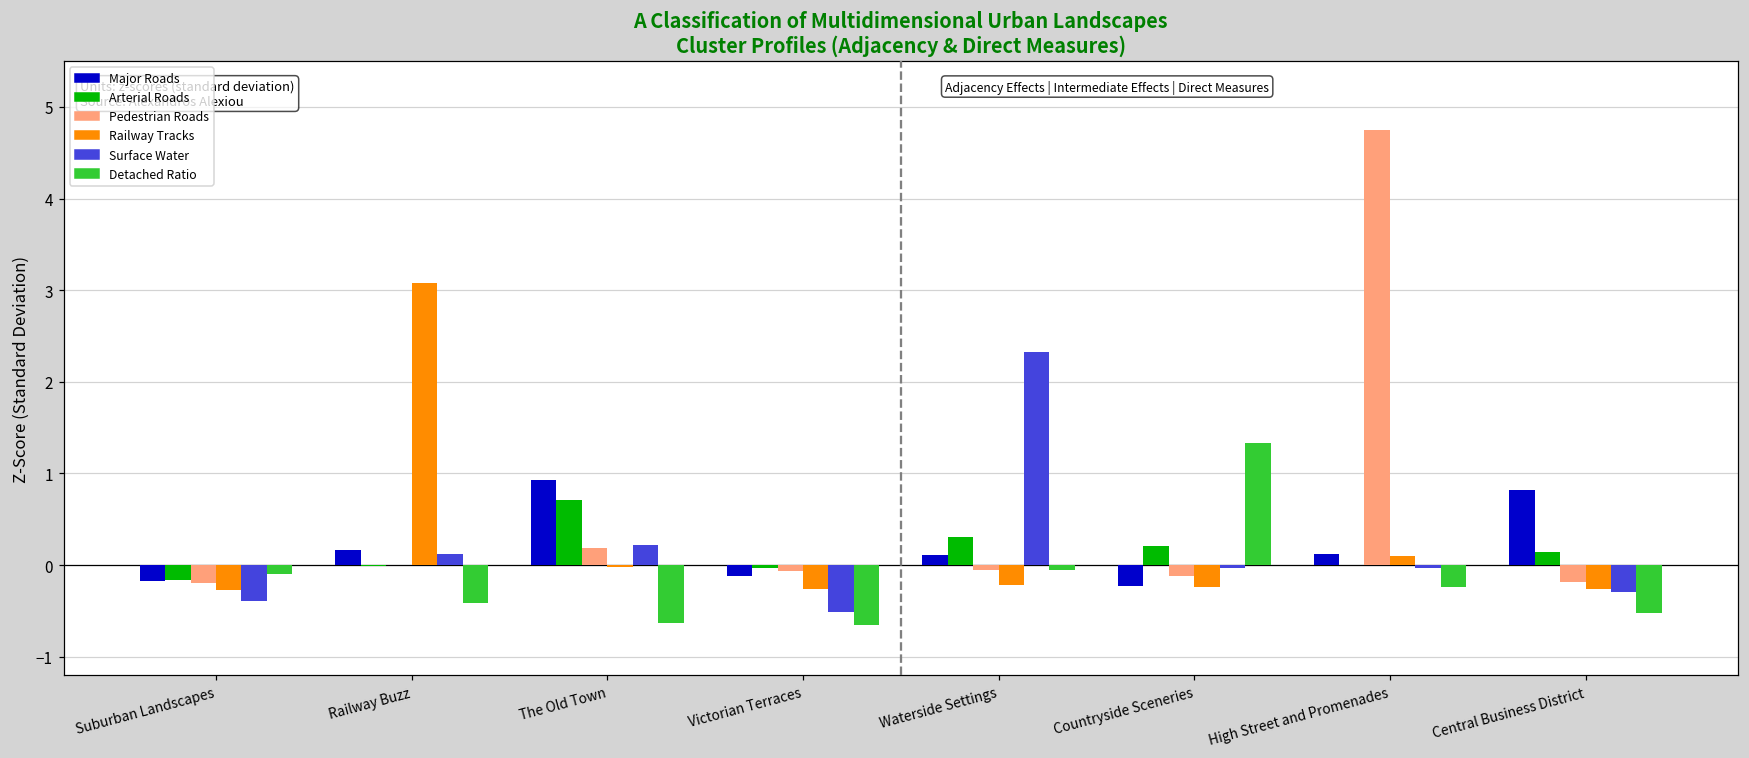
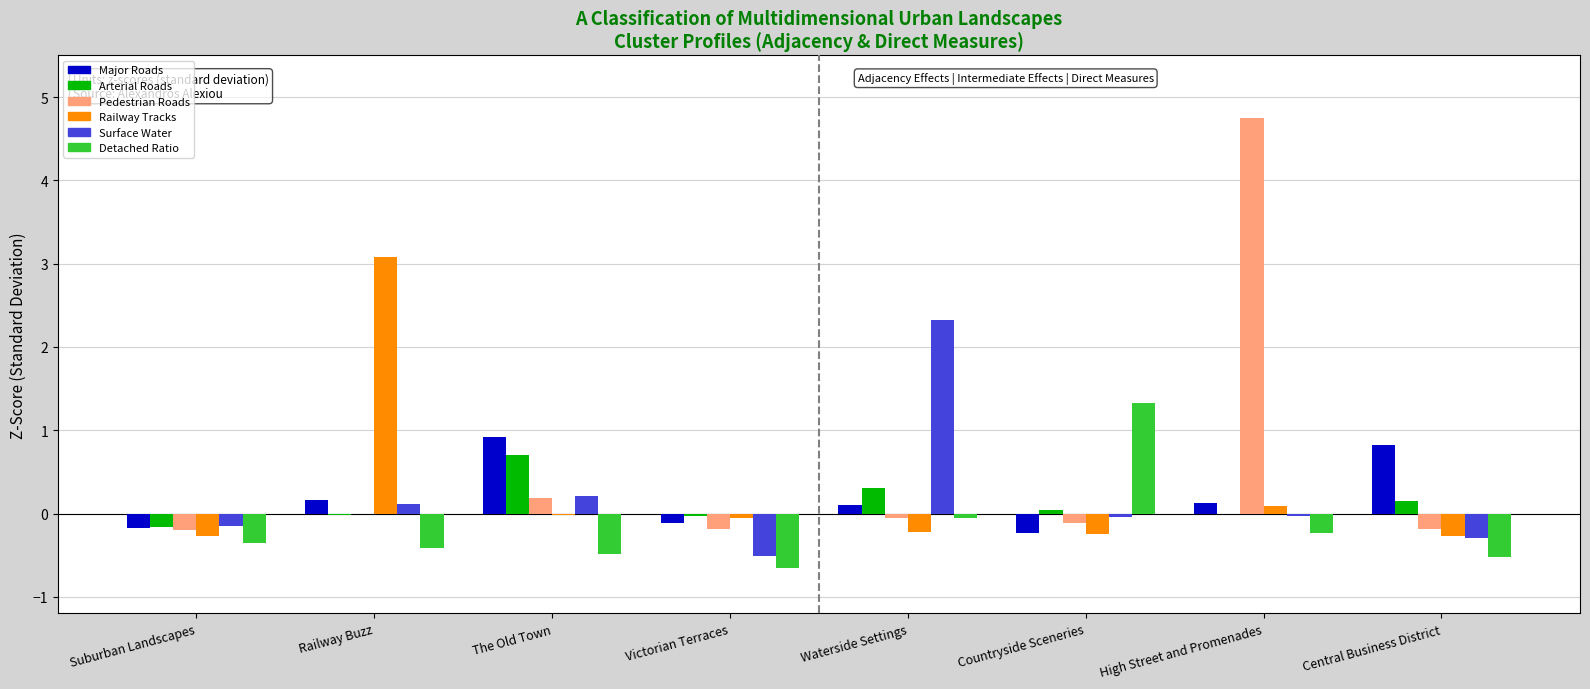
  {
    "Major Roads": {
      "Suburban Landscapes": -0.2,
      "Railway Buzz": 0.2,
      "The Old Town": 0.9,
      "Victorian Terraces": -0.1,
      "Waterside Settings": 0.1,
      "Countryside Sceneries": -0.2,
      "High Street and Promenades": 0.1,
      "Central Business District": 0.8
    },
    "Arterial Roads": {
      "Suburban Landscapes": -0.2,
      "The Old Town": 0.7,
      "Waterside Settings": 0.3,
-     "Countryside Sceneries": 0.2,
+     "Countryside Sceneries": 0.0,
      "Central Business District": 0.1
    },
    "Pedestrian Roads": {
      "Suburban Landscapes": -0.2,
      "The Old Town": 0.2,
-     "Victorian Terraces": -0.1,
+     "Victorian Terraces": -0.2,
      "Waterside Settings": -0.1,
      "Countryside Sceneries": -0.1,
      "High Street and Promenades": 4.8,
      "Central Business District": -0.2
    },
    "Railway Tracks": {
      "Suburban Landscapes": -0.3,
      "Railway Buzz": 3.1,
-     "Victorian Terraces": -0.3,
+     "Victorian Terraces": -0.1,
      "Waterside Settings": -0.2,
      "Countryside Sceneries": -0.2,
      "High Street and Promenades": 0.1,
      "Central Business District": -0.3
    },
    "Surface Water": {
-     "Suburban Landscapes": -0.4,
+     "Suburban Landscapes": -0.1,
      "Railway Buzz": 0.1,
      "The Old Town": 0.2,
      "Victorian Terraces": -0.5,
      "Waterside Settings": 2.3,
      "Countryside Sceneries": 0.0,
      "High Street and Promenades": 0.0,
      "Central Business District": -0.3
    },
    "Detached Ratio": {
-     "Suburban Landscapes": -0.1,
+     "Suburban Landscapes": -0.4,
      "Railway Buzz": -0.4,
-     "The Old Town": -0.6,
+     "The Old Town": -0.5,
      "Victorian Terraces": -0.6,
      "Waterside Settings": -0.1,
      "Countryside Sceneries": 1.3,
      "High Street and Promenades": -0.2,
      "Central Business District": -0.5
    }
  }
